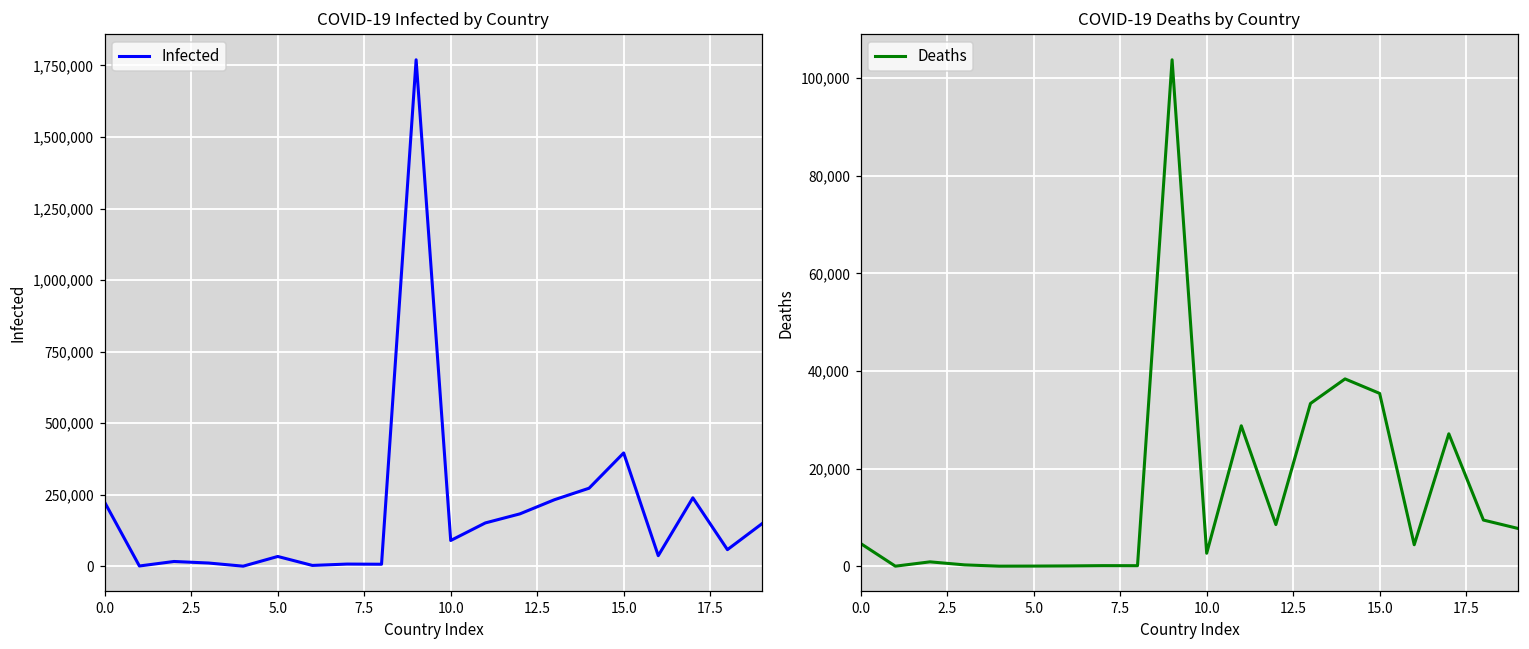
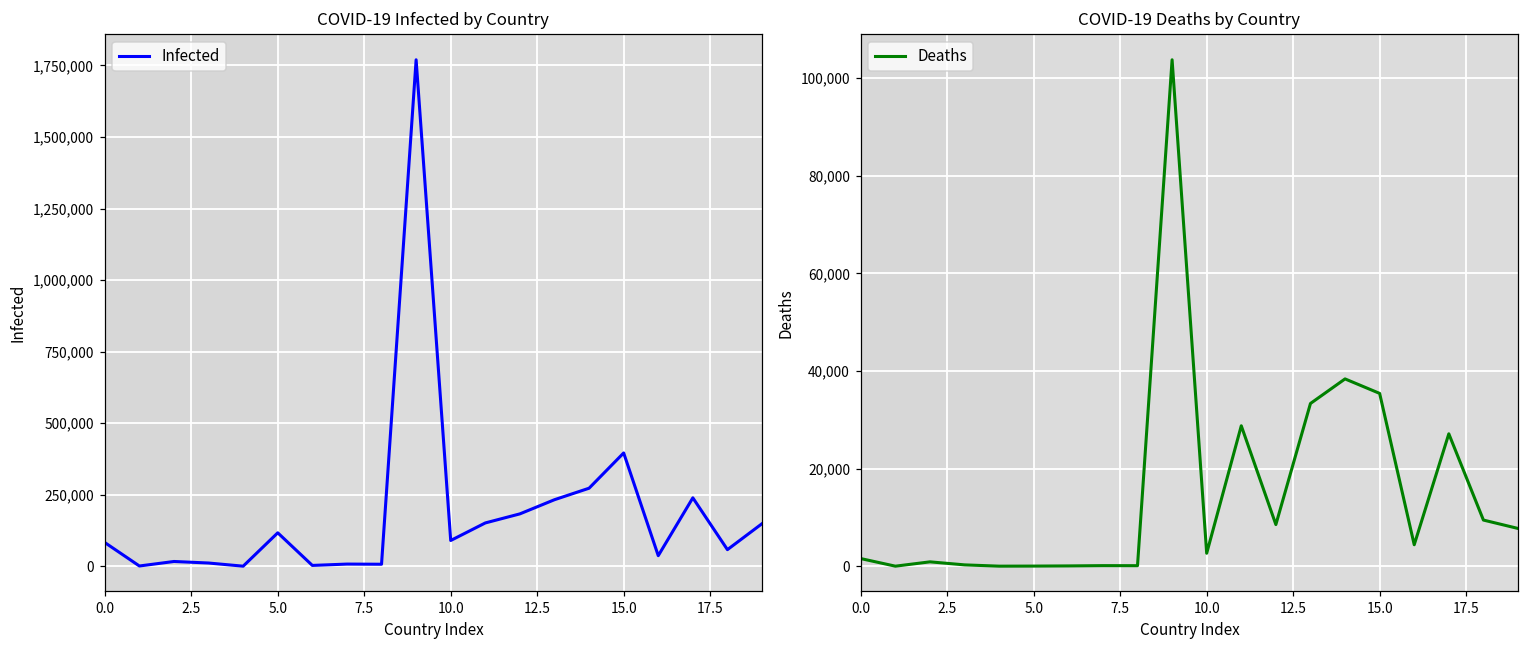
  {
    "COVID-19 Infected by Country": {
-     "0.0": "220,000",
-     "5.0": "30,000",
+     "0.0": "80,000",
+     "5.0": "120,000",
      "10.0": "90,000",
      "15.0": "400,000"
    },
    "COVID-19 Deaths by Country": {
-     "0.0": "5,000",
+     "0.0": "2,000",
      "5.0": "0",
      "10.0": "3,000",
      "15.0": "35,000"
    }
  }
